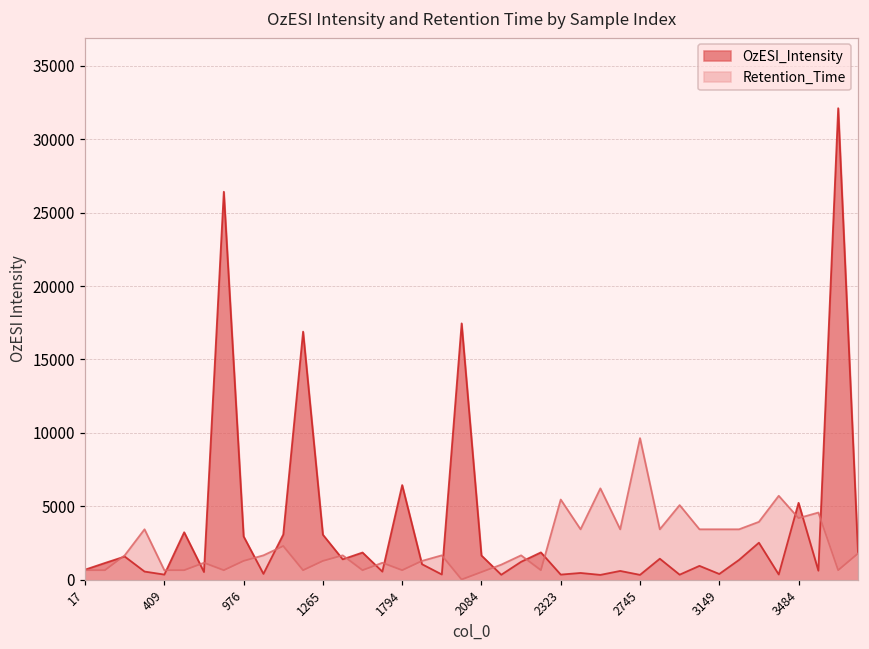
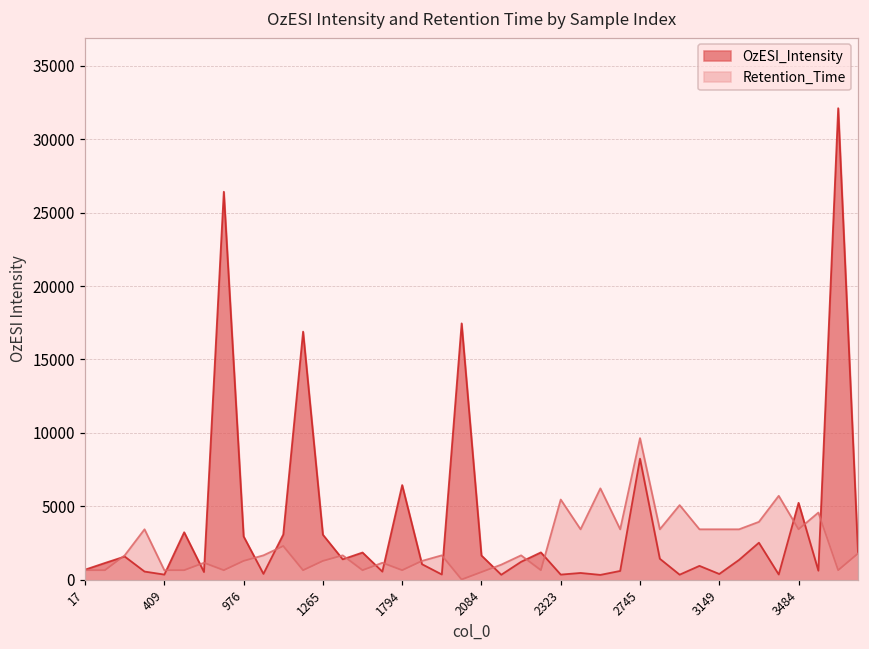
  {
    "OzESI_Intensity": {
      "409": 300,
      "976": 2900,
      "1265": 3100,
      "1794": 6400,
      "2084": 1600,
      "2323": 300,
-     "2745": 300,
+     "2745": 8200,
      "3149": 400,
      "3484": 5200
    },
    "Retention_Time": {
      "409": 600,
      "976": 1300,
      "1265": 1300,
      "1794": 600,
      "2084": 500,
      "2323": 5500,
      "2745": 9600,
      "3149": 3400,
-     "3484": 4200
+     "3484": 3400
    }
  }
